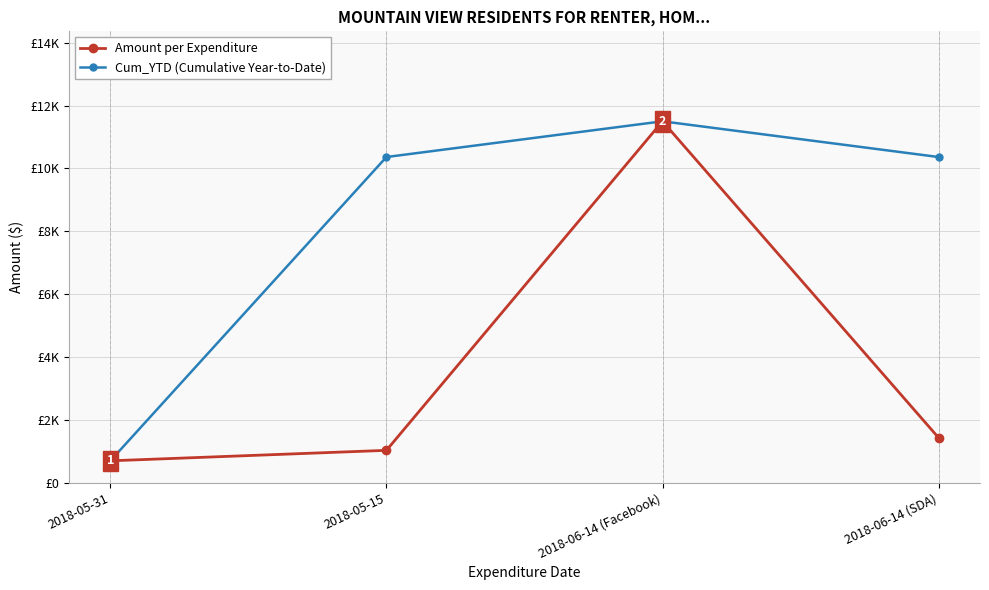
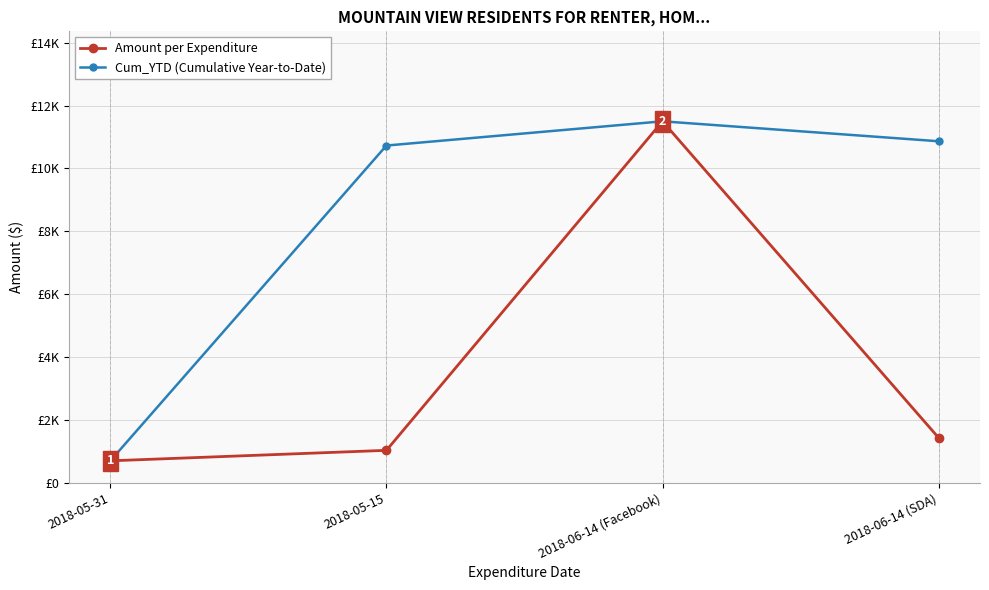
  {
    "Amount per Expenditure": {
      "2018-05-15": "£1000",
      "2018-06-14 (SDA)": "£1400"
    },
    "Cum_YTD (Cumulative Year-to-Date)": {
-     "2018-05-15": "£10400",
-     "2018-06-14 (SDA)": "£10400"
+     "2018-05-15": "£10700",
+     "2018-06-14 (SDA)": "£10900"
    }
  }
